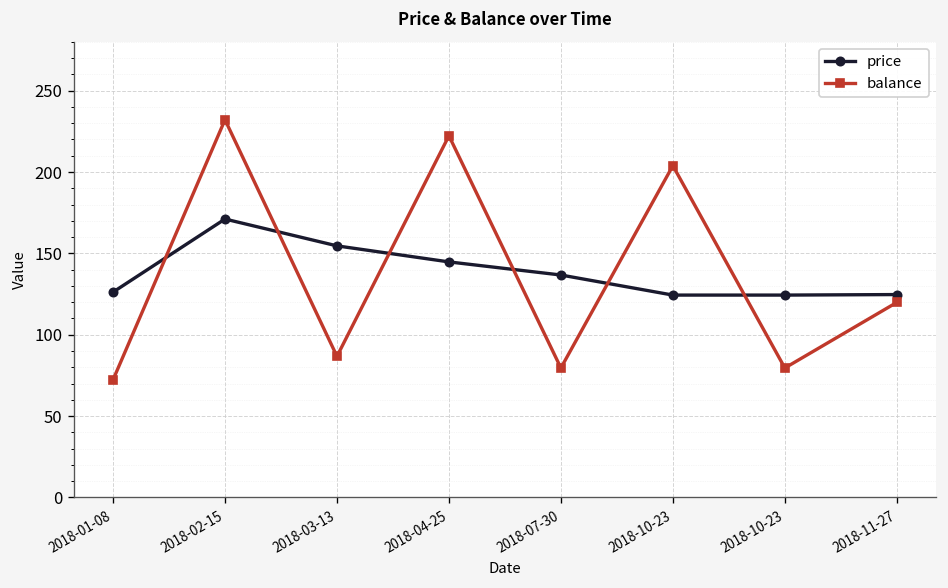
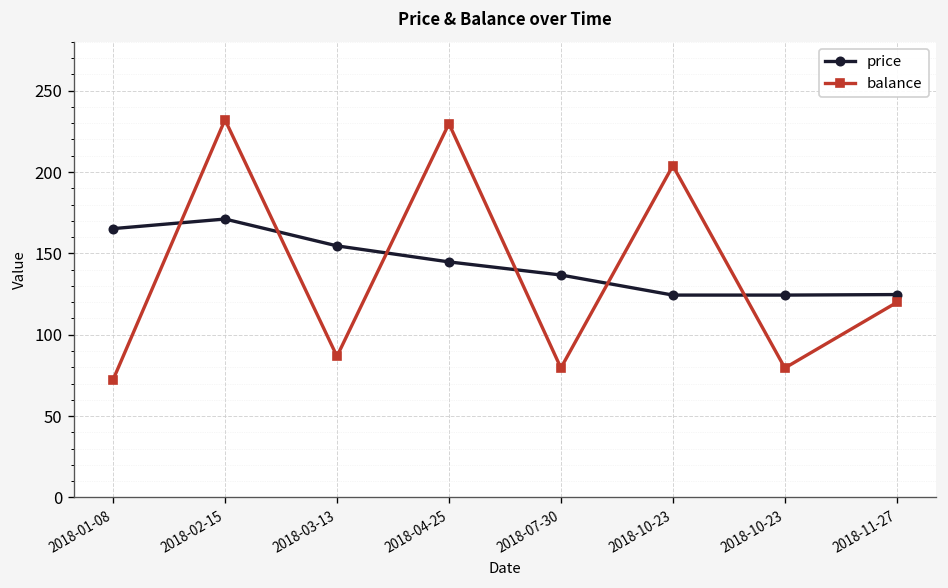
  {
    "price": {
-     "2018-01-08": 126,
+     "2018-01-08": 165,
      "2018-02-15": 171,
      "2018-03-13": 155,
      "2018-04-25": 145,
      "2018-07-30": 137,
      "2018-11-27": 125
    },
    "balance": {
      "2018-01-08": 72,
      "2018-02-15": 232,
      "2018-03-13": 87,
-     "2018-04-25": 222,
+     "2018-04-25": 230,
      "2018-07-30": 80,
      "2018-11-27": 120
    }
  }
